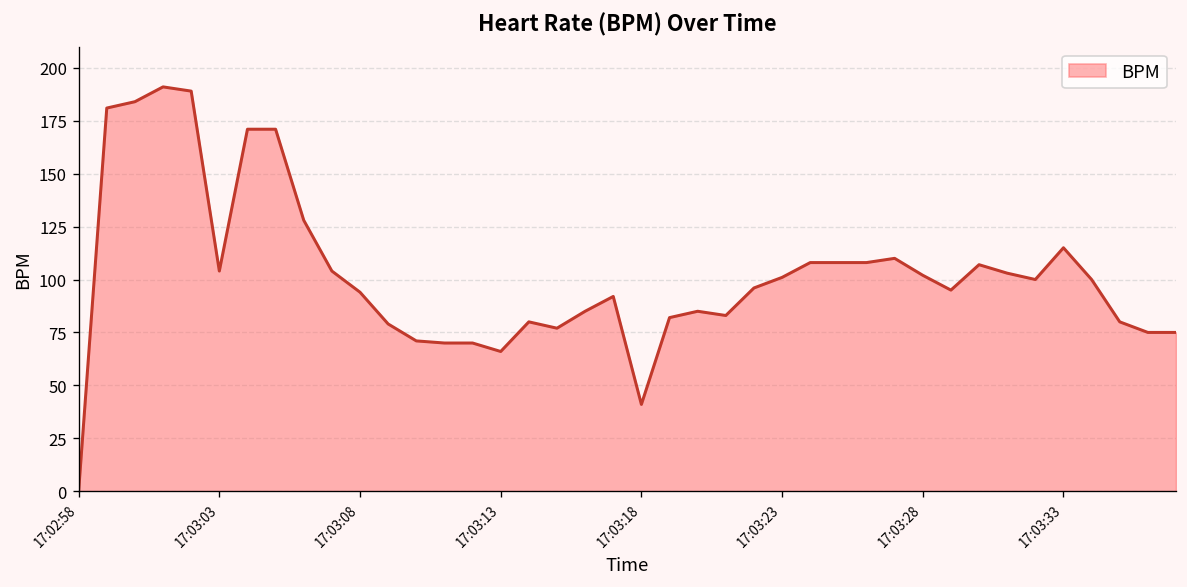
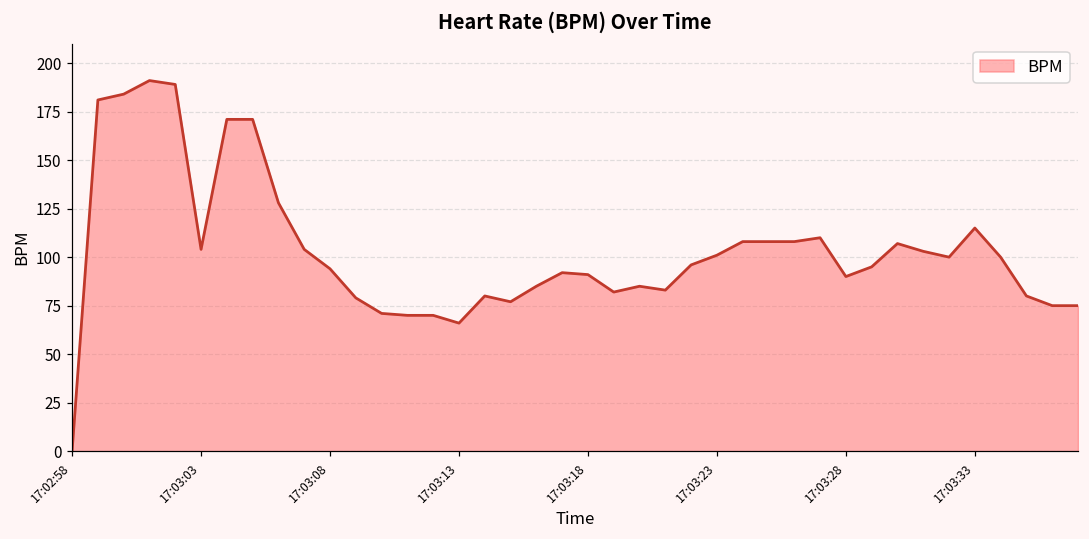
  {
    "17:02:58": 0,
    "17:03:03": 104,
    "17:03:08": 94,
    "17:03:13": 66,
-   "17:03:18": 41,
+   "17:03:18": 91,
    "17:03:23": 101,
-   "17:03:28": 102,
+   "17:03:28": 90,
    "17:03:33": 115
  }
